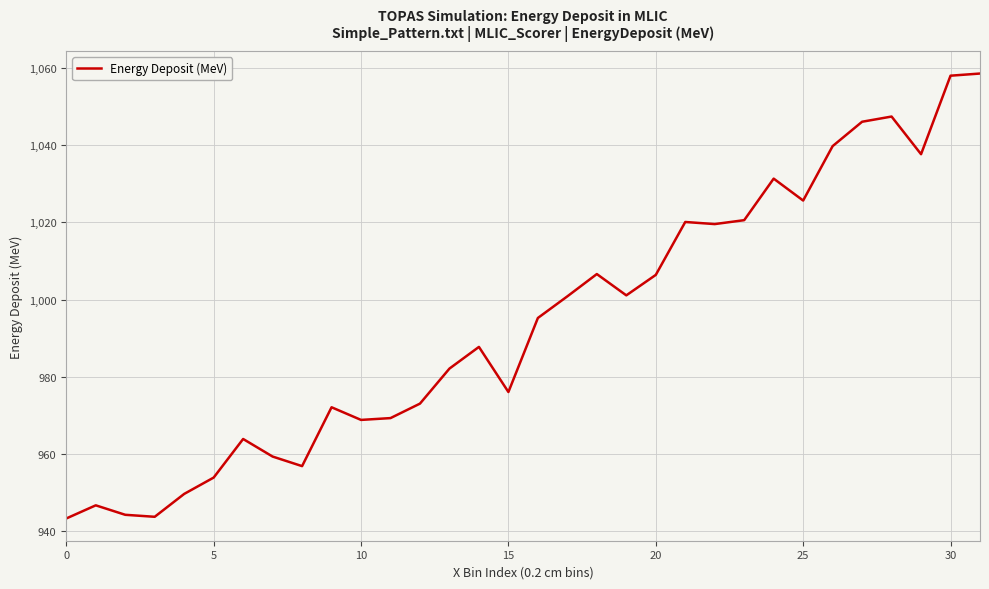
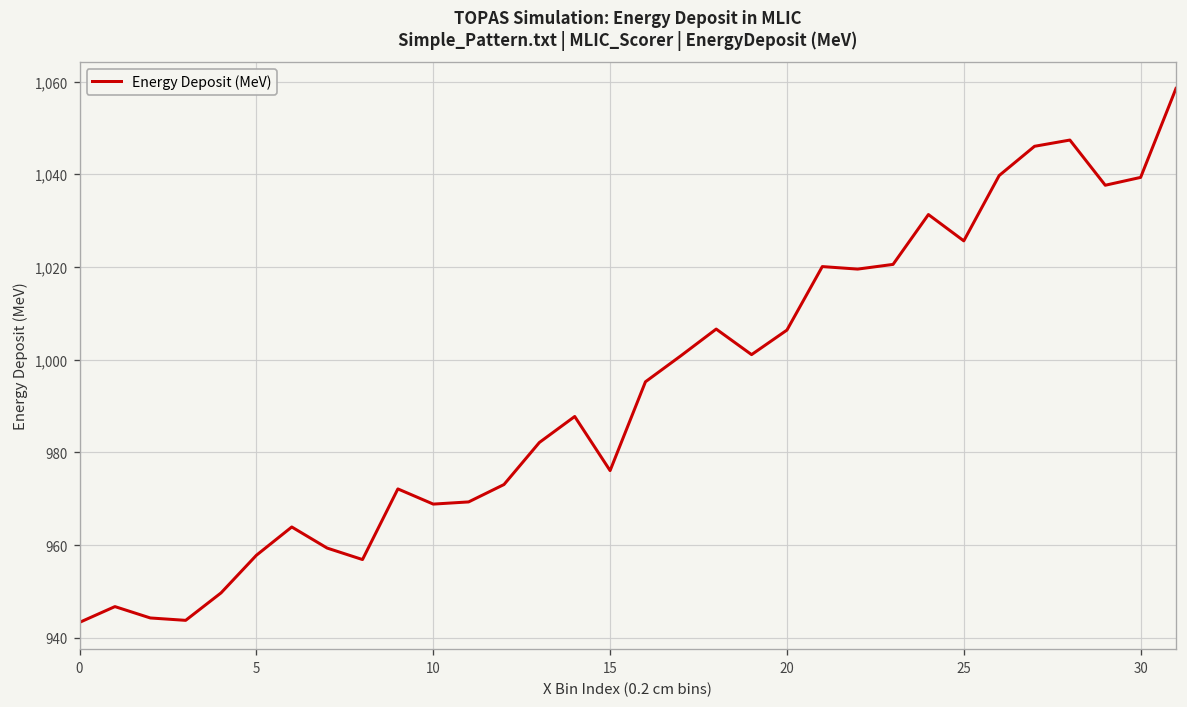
  {
    "0": "943",
-   "5": "954",
+   "5": "958",
    "10": "969",
    "15": "976",
    "20": "1,006",
    "25": "1,026",
-   "30": "1,058"
+   "30": "1,039"
  }
